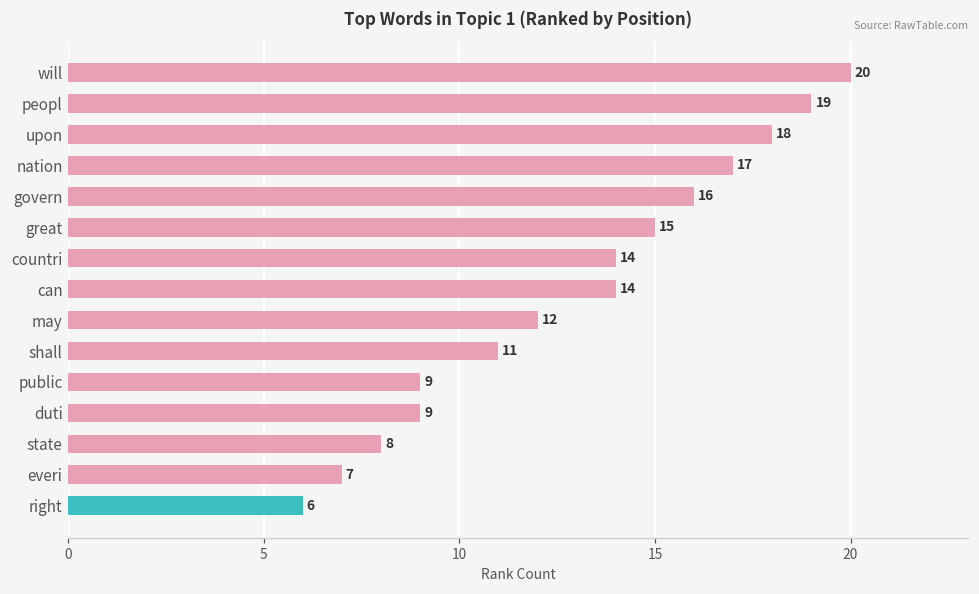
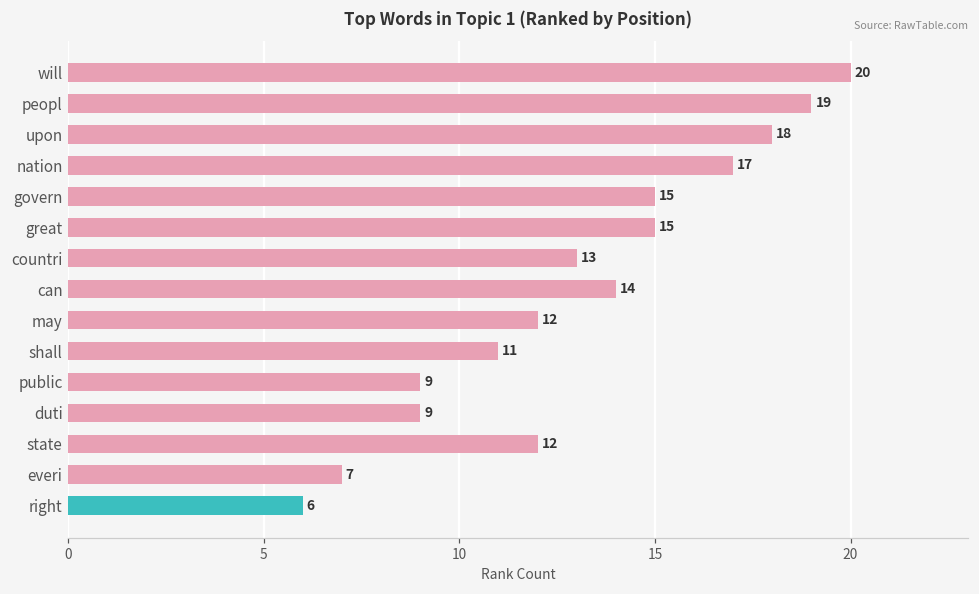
  {
    "will": 20,
    "peopl": 19,
    "upon": 18,
    "nation": 17,
-   "govern": 16,
+   "govern": 15,
    "great": 15,
-   "countri": 14,
+   "countri": 13,
    "can": 14,
    "may": 12,
    "shall": 11,
    "public": 9,
    "duti": 9,
-   "state": 8,
+   "state": 12,
    "everi": 7,
    "right": 6
  }
